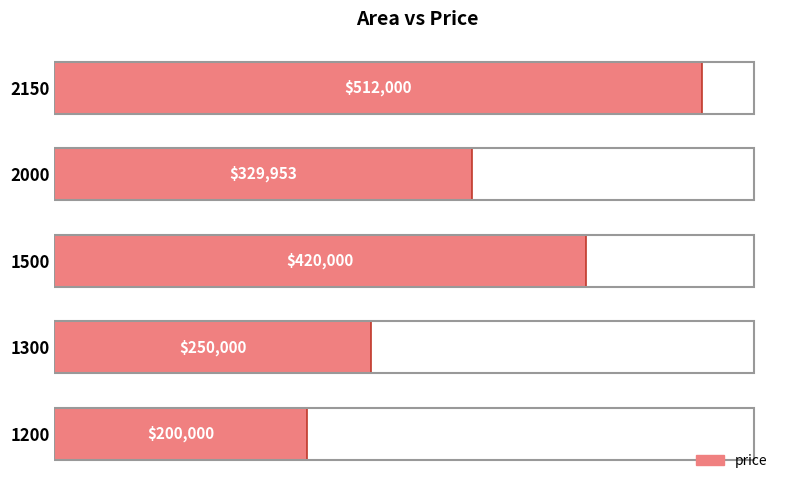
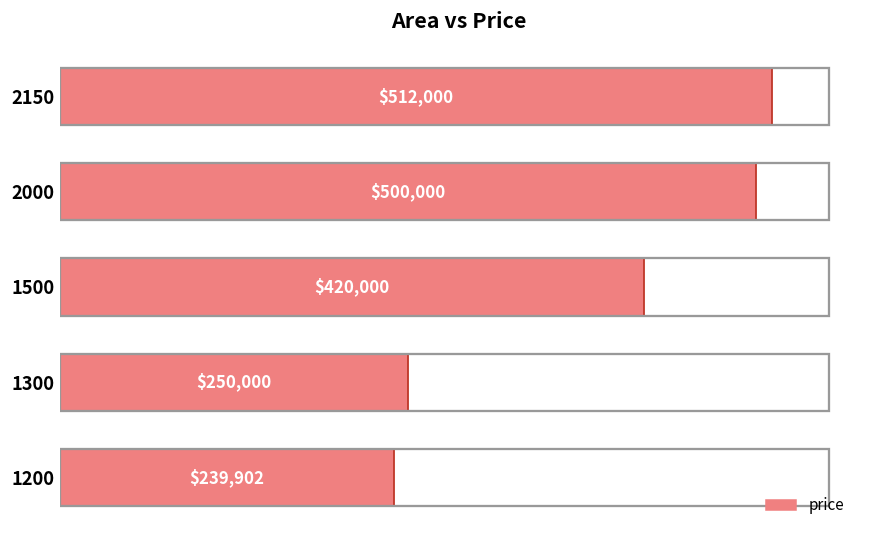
  {
    "2150": "$512,000",
-   "2000": "$329,953",
+   "2000": "$500,000",
    "1500": "$420,000",
    "1300": "$250,000",
-   "1200": "$200,000"
+   "1200": "$239,902"
  }
